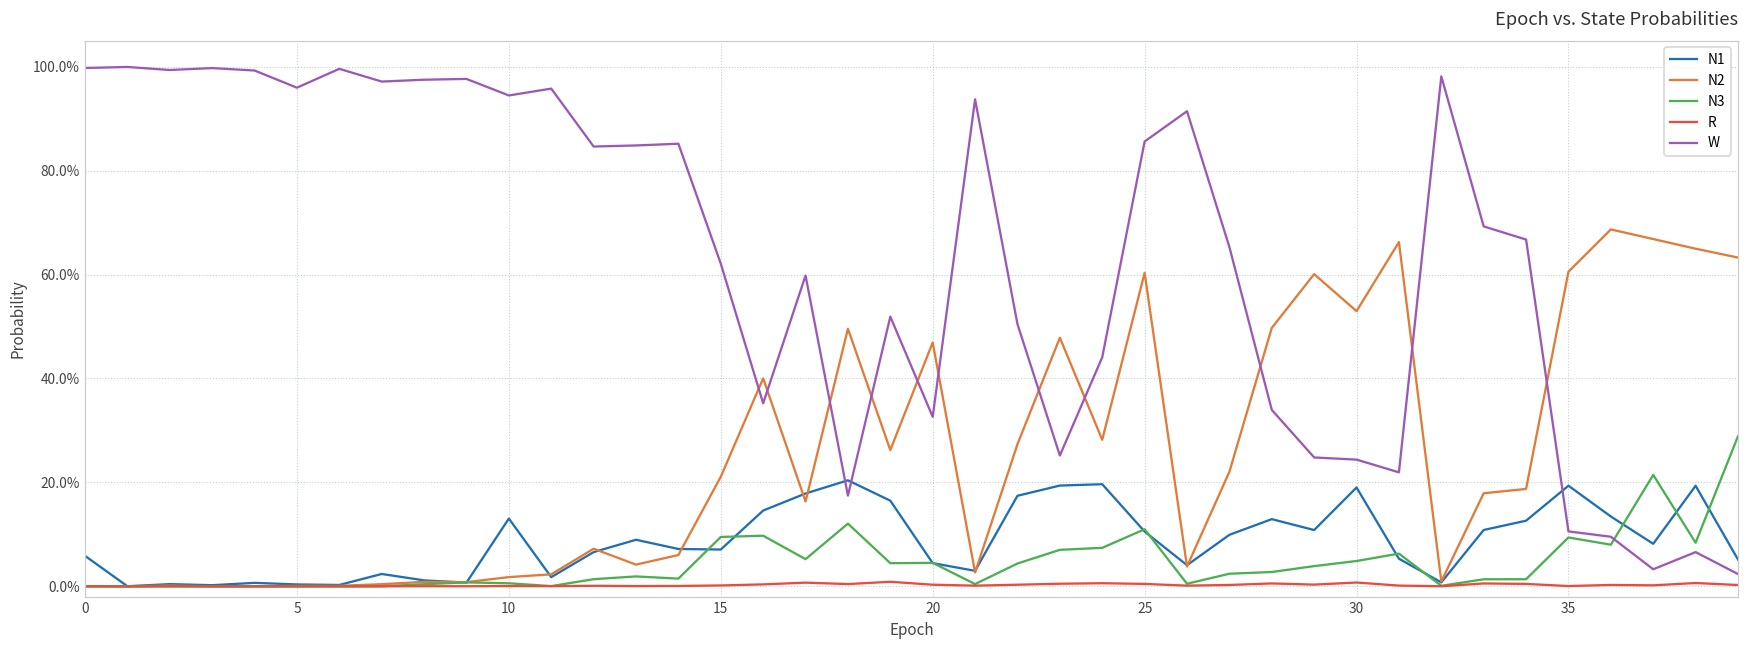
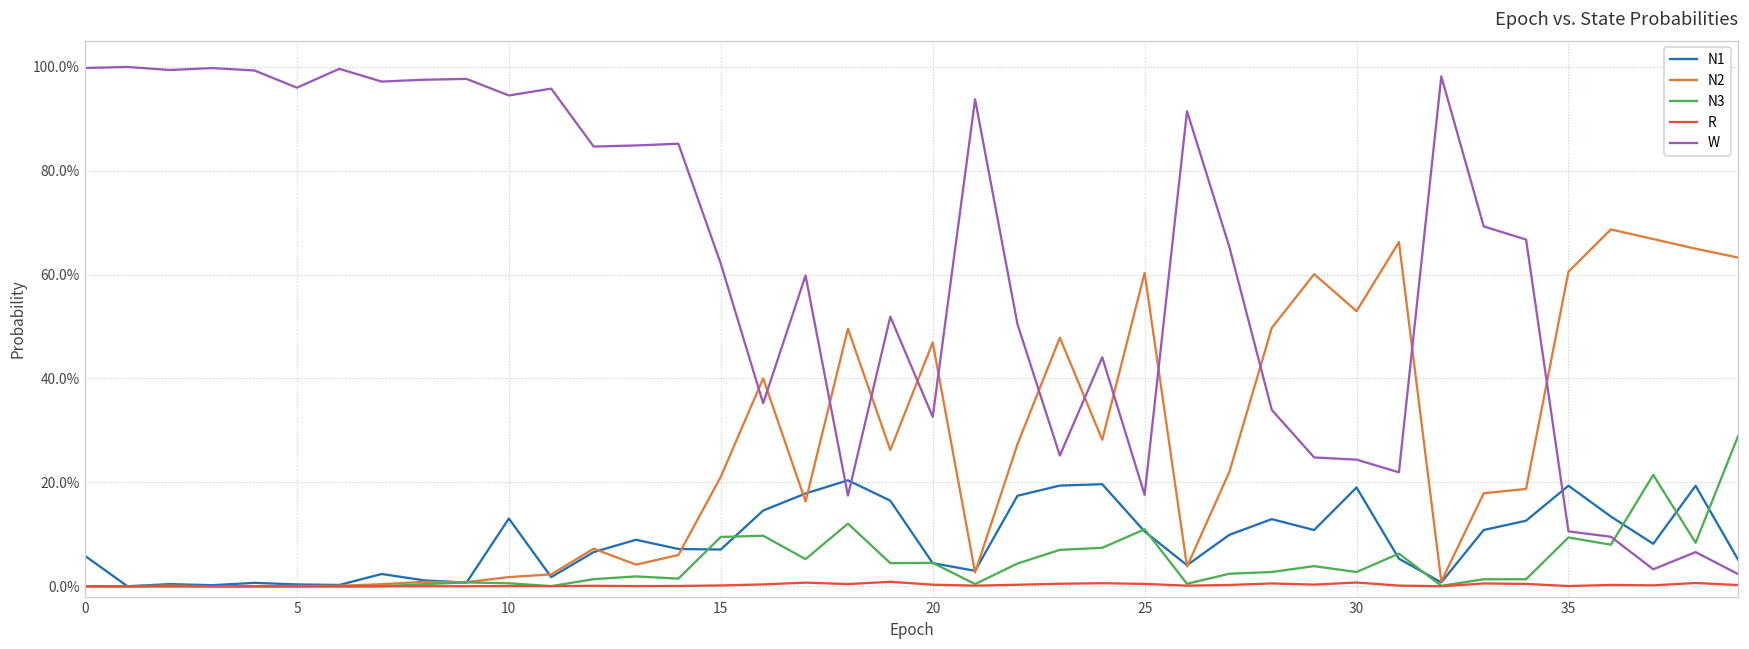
  {
    "N1": {
      "0": "6%",
      "10": "13%",
      "15": "7%",
      "30": "19%",
      "35": "19%"
    },
    "N3": {
      "10": "1%",
      "15": "10%",
-     "30": "5%",
+     "30": "3%",
      "35": "9%"
    },
    "W": {
      "0": "100%",
      "5": "96%",
      "10": "94%",
      "15": "62%",
      "20": "33%",
-     "25": "86%",
+     "25": "18%",
      "30": "24%",
      "35": "11%"
    }
  }
